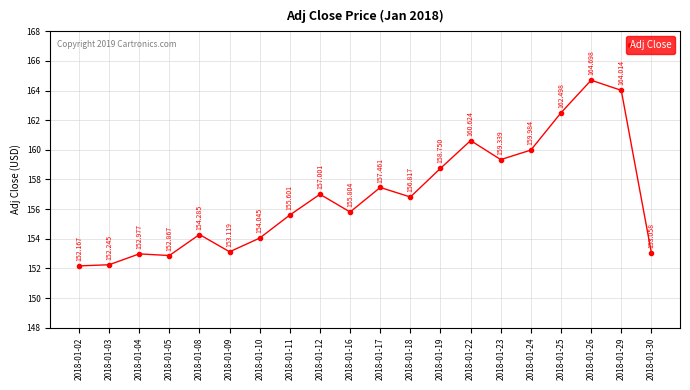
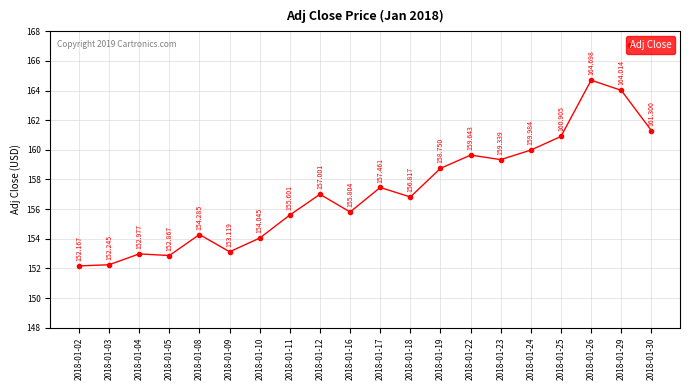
  {
    "2018-01-02": 152.167,
    "2018-01-03": 152.245,
    "2018-01-04": 152.977,
    "2018-01-05": 152.867,
    "2018-01-08": 154.285,
    "2018-01-09": 153.119,
    "2018-01-10": 154.045,
    "2018-01-11": 155.601,
    "2018-01-12": 157.001,
    "2018-01-16": 155.804,
    "2018-01-17": 157.461,
    "2018-01-18": 156.817,
    "2018-01-19": 158.750,
-   "2018-01-22": 160.624,
+   "2018-01-22": 159.643,
    "2018-01-23": 159.339,
    "2018-01-24": 159.984,
-   "2018-01-25": 162.498,
+   "2018-01-25": 160.905,
    "2018-01-26": 164.698,
    "2018-01-29": 164.014,
-   "2018-01-30": 153.058
+   "2018-01-30": 161.300
  }
